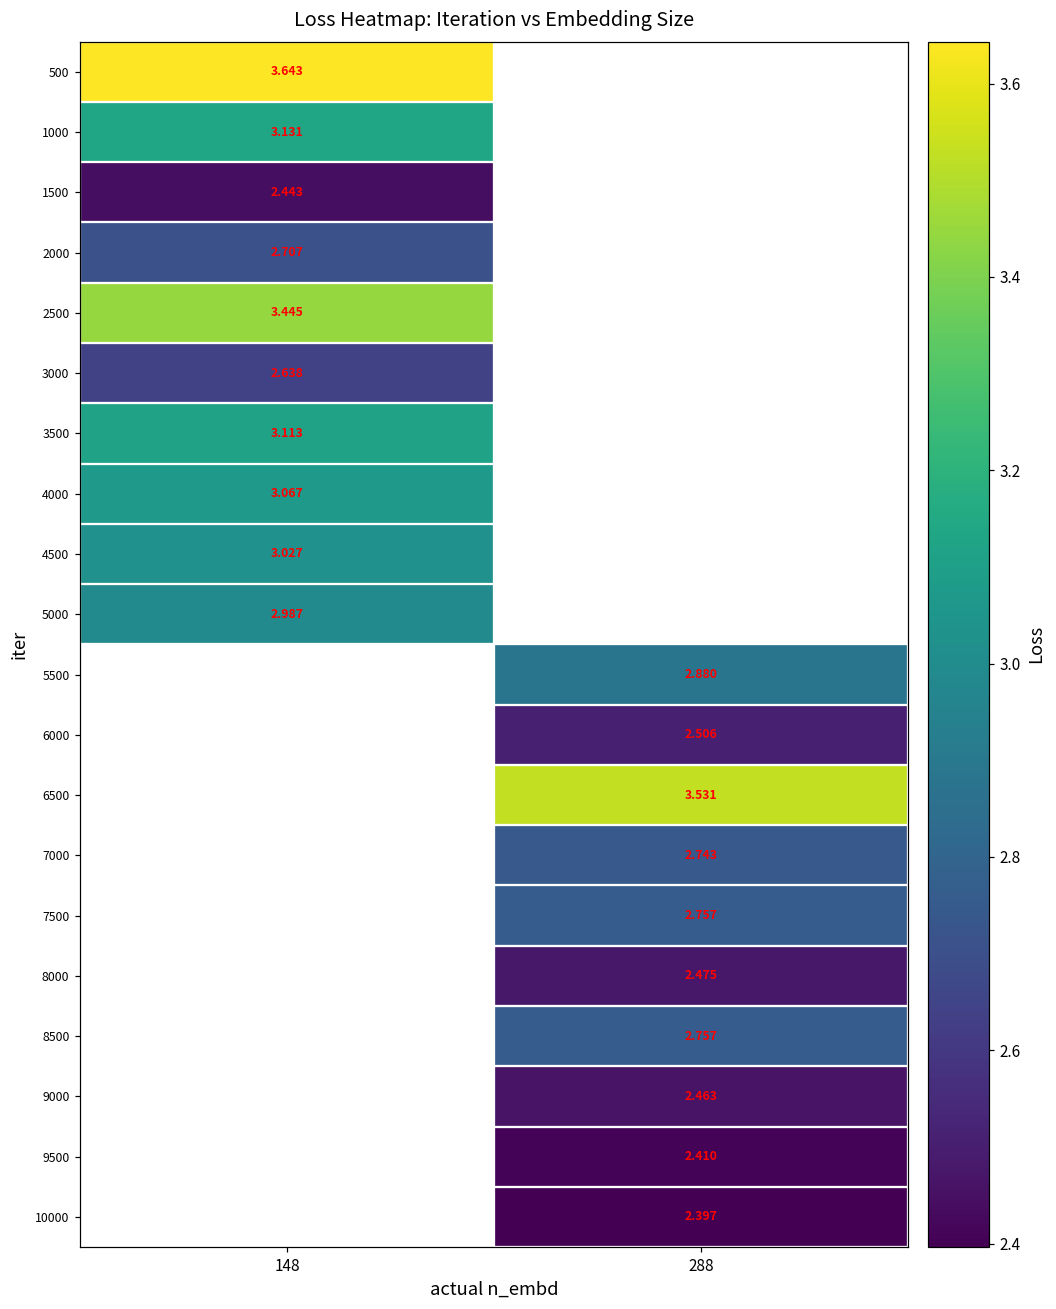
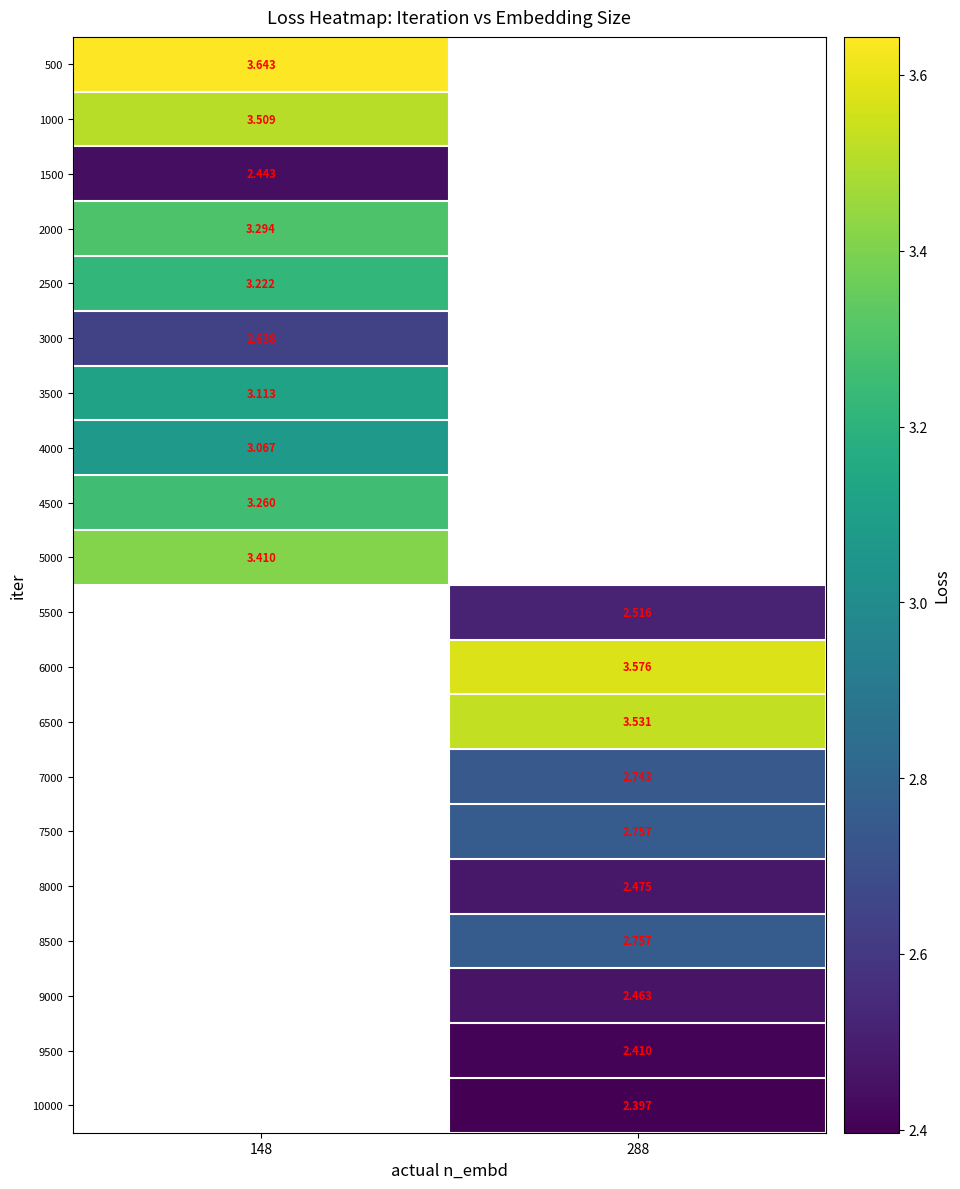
  {
    "500": {
      "148": 3.643
    },
    "1000": {
-     "148": 3.131
+     "148": 3.509
    },
    "1500": {
      "148": 2.443
    },
    "2000": {
-     "148": 2.707
+     "148": 3.294
    },
    "2500": {
-     "148": 3.445
+     "148": 3.222
    },
    "3000": {
      "148": 2.638
    },
    "3500": {
      "148": 3.113
    },
    "4000": {
      "148": 3.067
    },
    "4500": {
-     "148": 3.027
+     "148": 3.260
    },
    "5000": {
-     "148": 2.987
+     "148": 3.410
    },
    "5500": {
-     "288": 2.880
+     "288": 2.516
    },
    "6000": {
-     "288": 2.506
+     "288": 3.576
    },
    "6500": {
      "288": 3.531
    },
    "7000": {
      "288": 2.743
    },
    "7500": {
      "288": 2.757
    },
    "8000": {
      "288": 2.475
    },
    "8500": {
      "288": 2.757
    },
    "9000": {
      "288": 2.463
    },
    "9500": {
      "288": 2.410
    },
    "10000": {
      "288": 2.397
    }
  }
